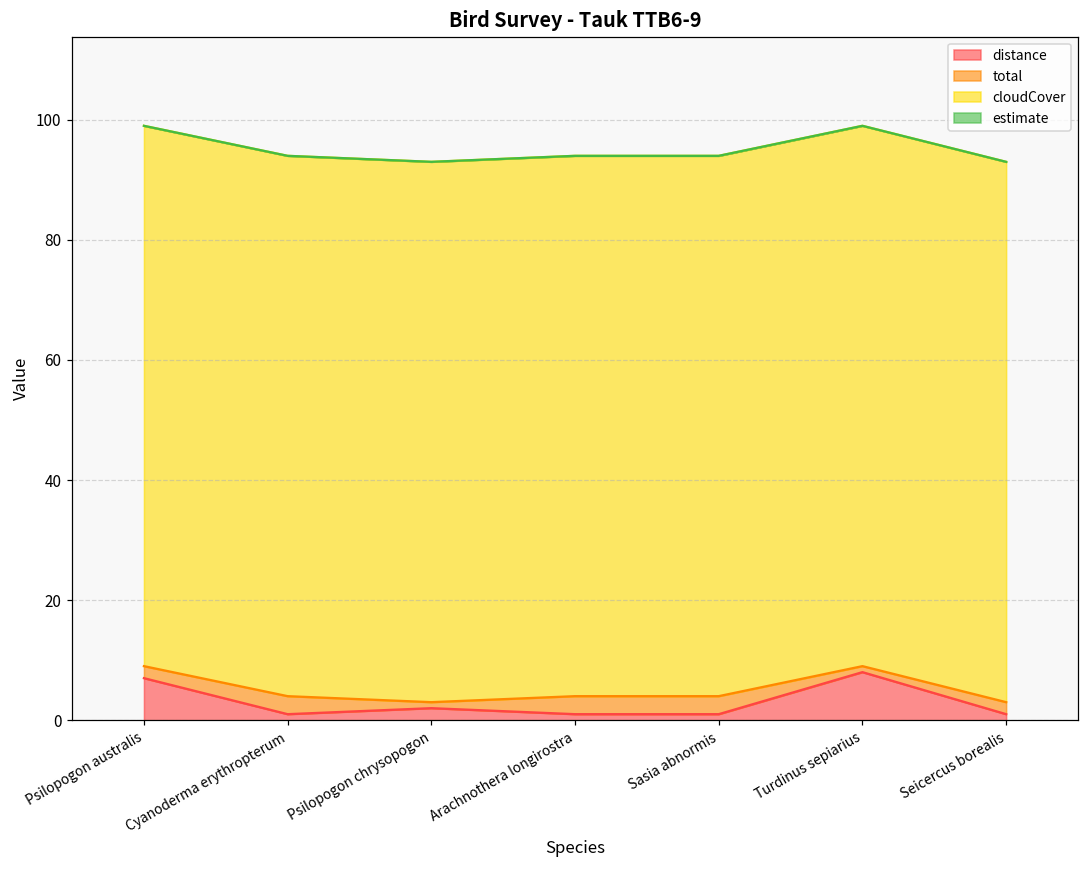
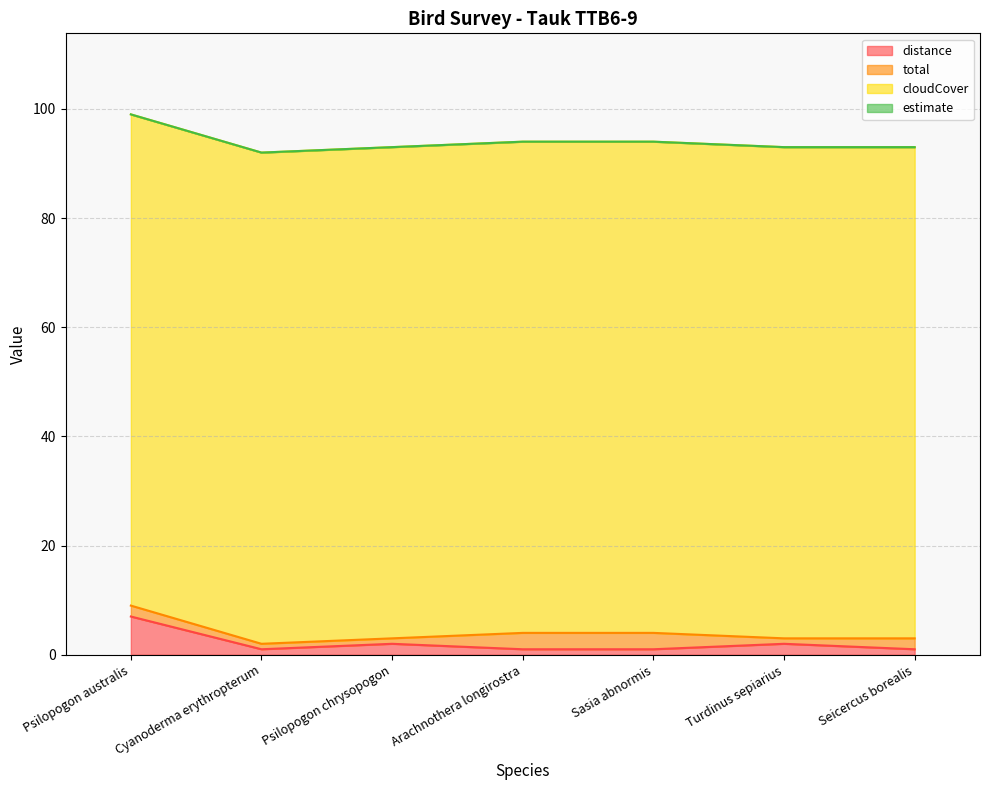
  {
    "distance": {
      "Psilopogon australis": 7,
      "Cyanoderma erythropterum": 1,
      "Psilopogon chrysopogon": 2,
      "Arachnothera longirostra": 1,
      "Sasia abnormis": 1,
-     "Turdinus sepiarius": 8,
+     "Turdinus sepiarius": 2,
      "Seicercus borealis": 1
    },
    "total": {
      "Psilopogon australis": 2,
-     "Cyanoderma erythropterum": 3,
+     "Cyanoderma erythropterum": 1,
      "Psilopogon chrysopogon": 1,
      "Arachnothera longirostra": 3,
      "Sasia abnormis": 3,
      "Turdinus sepiarius": 1,
      "Seicercus borealis": 2
    }
  }
